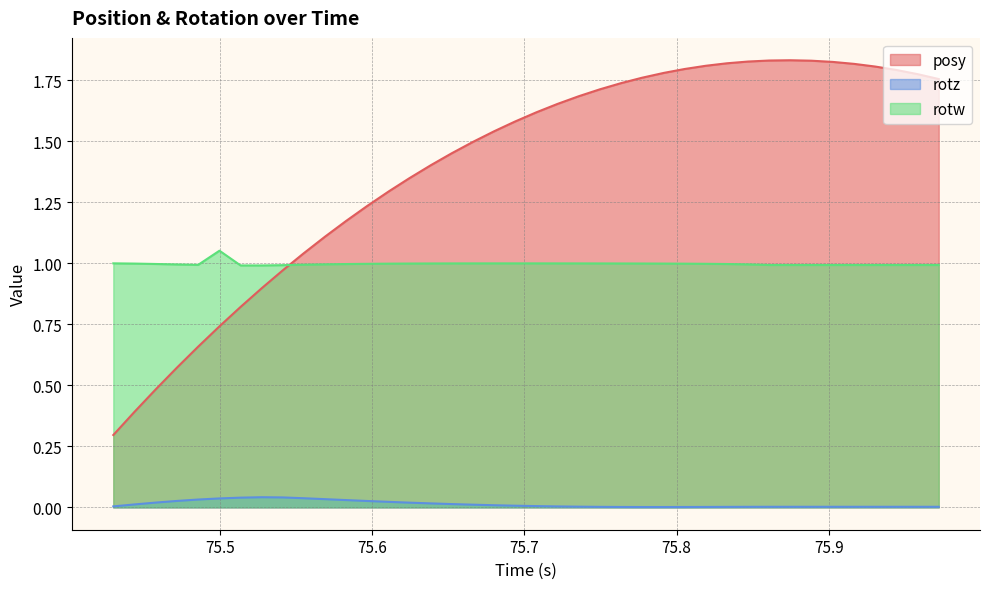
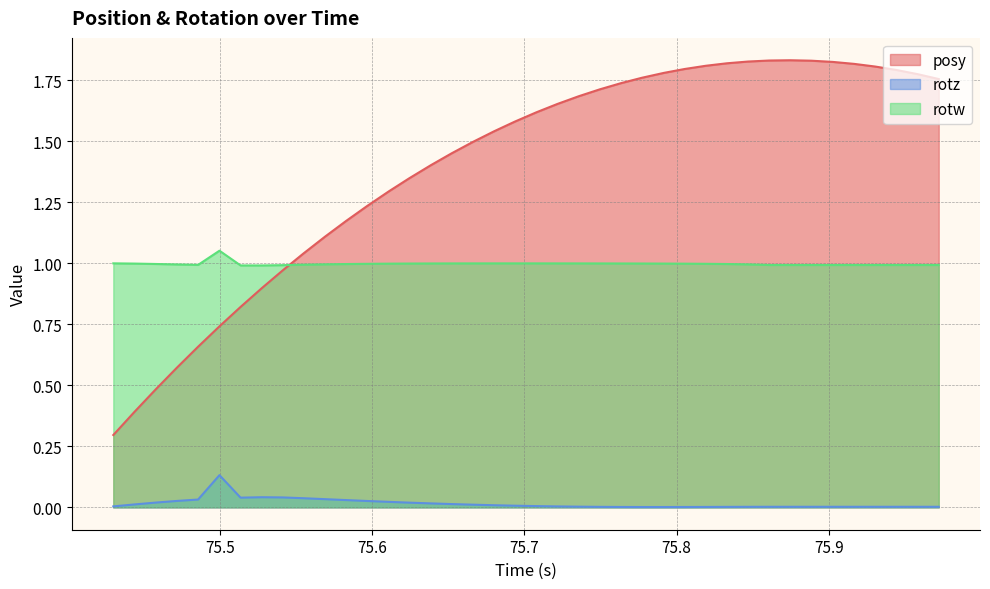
  {
    "posy": {
      "75.5": 0.74
    },
    "rotz": {
-     "75.5": 0.04
+     "75.5": 0.13
    },
    "rotw": {
      "75.5": 1.05
    }
  }
